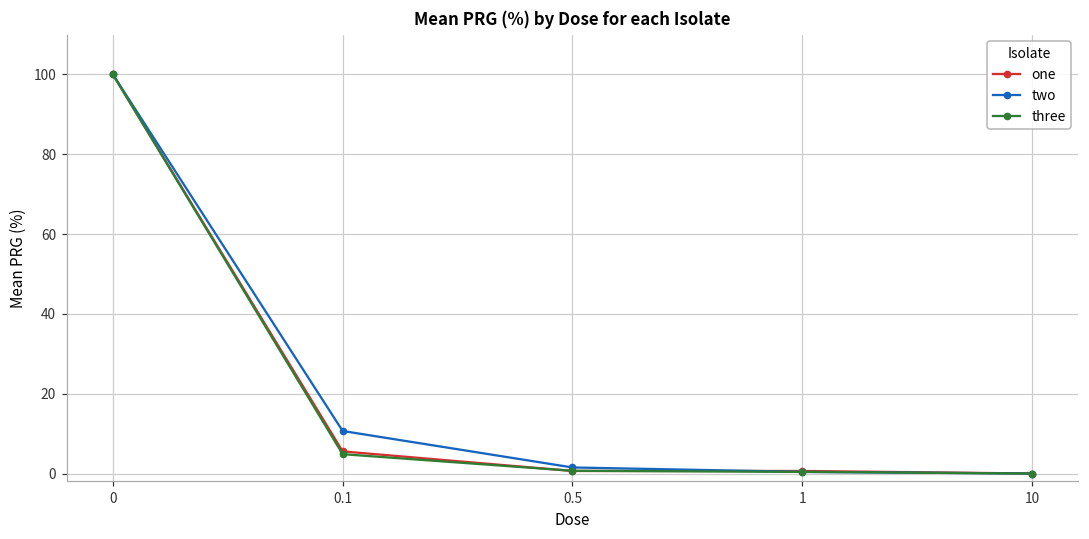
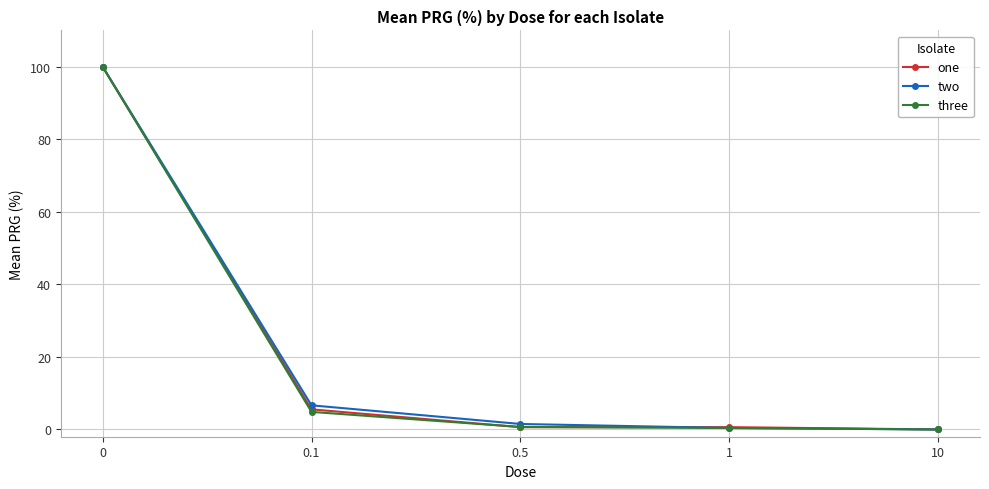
  {
    "two": {
-     "0.1": 11,
+     "0.1": 7,
      "0.5": 2
    }
  }
